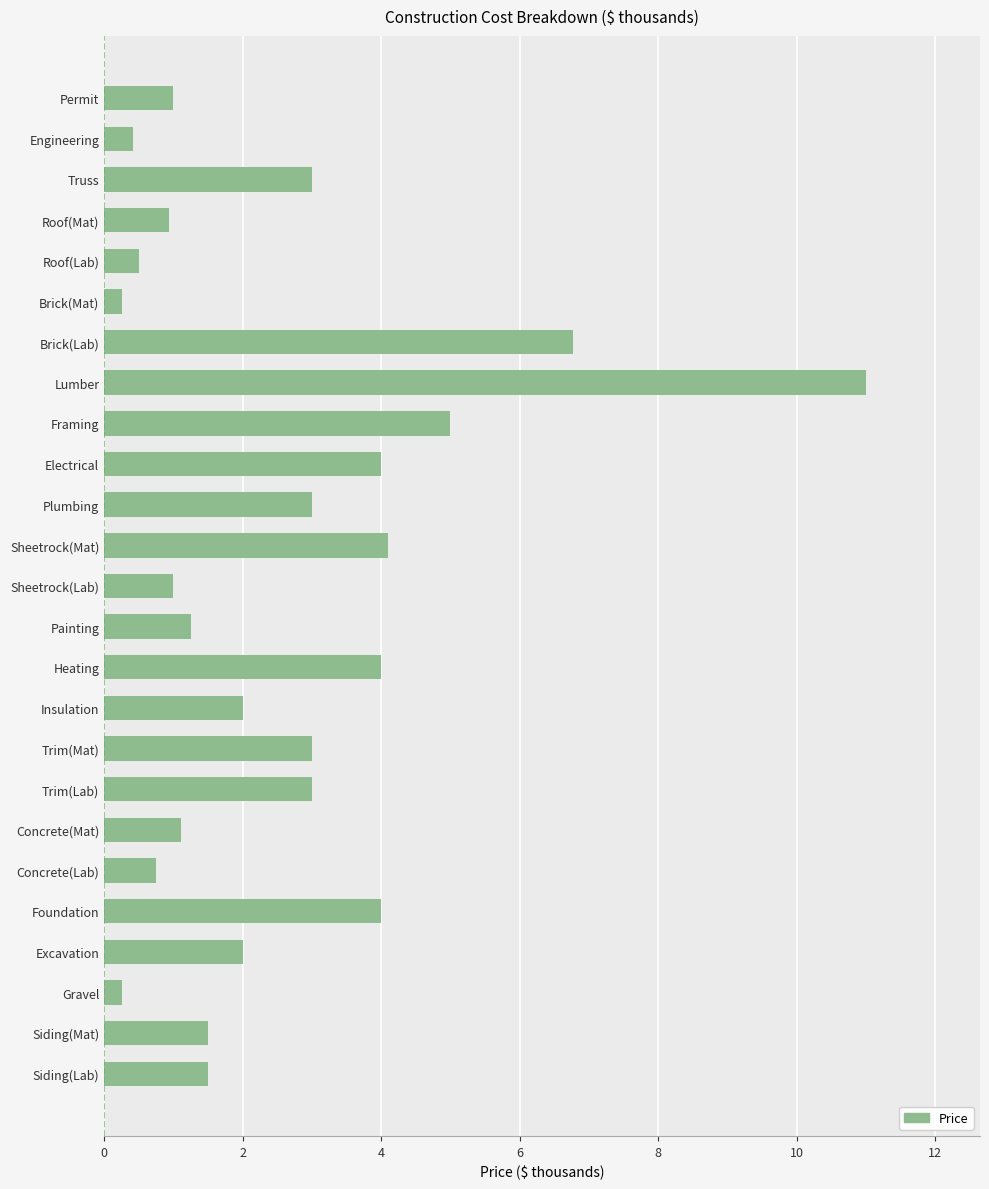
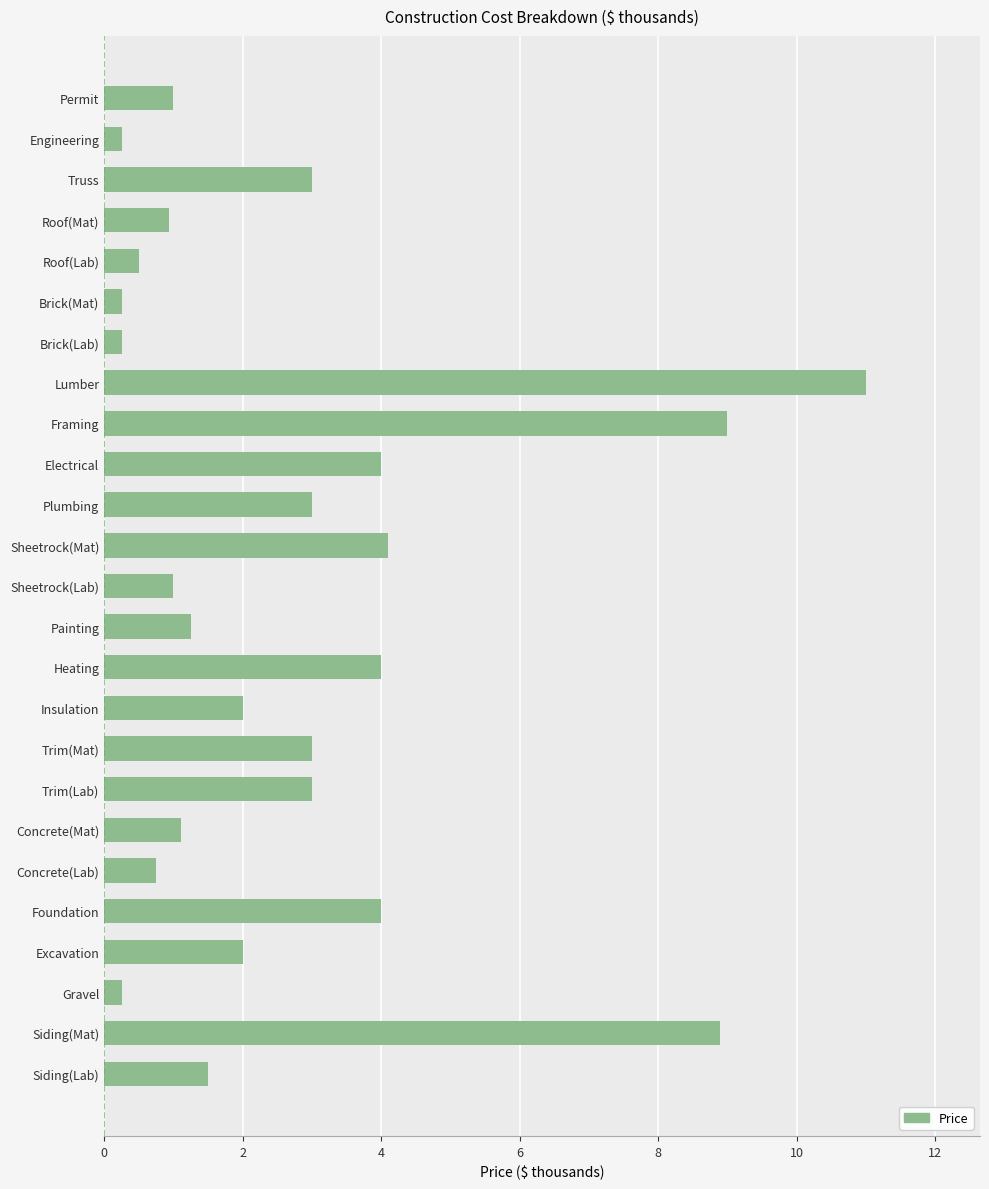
  {
    "Permit": 1.0,
-   "Engineering": 0.4,
+   "Engineering": 0.3,
    "Truss": 3.0,
    "Roof(Mat)": 0.9,
    "Roof(Lab)": 0.5,
    "Brick(Mat)": 0.3,
-   "Brick(Lab)": 6.8,
+   "Brick(Lab)": 0.3,
    "Lumber": 11.0,
-   "Framing": 5,
+   "Framing": 9,
    "Electrical": 4.0,
    "Plumbing": 3.0,
    "Sheetrock(Mat)": 4.1,
    "Sheetrock(Lab)": 1.0,
    "Painting": 1.3,
    "Heating": 4.0,
    "Insulation": 2.0,
    "Trim(Mat)": 3.0,
    "Trim(Lab)": 3.0,
    "Concrete(Mat)": 1.1,
    "Concrete(Lab)": 0.8,
    "Foundation": 4.0,
    "Excavation": 2.0,
    "Gravel": 0.3,
-   "Siding(Mat)": 1.5,
+   "Siding(Mat)": 8.9,
    "Siding(Lab)": 1.5
  }
